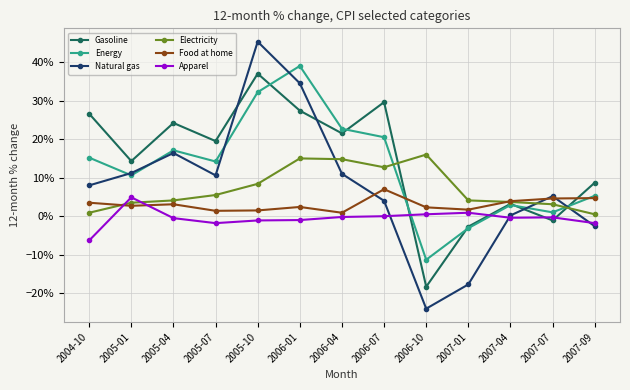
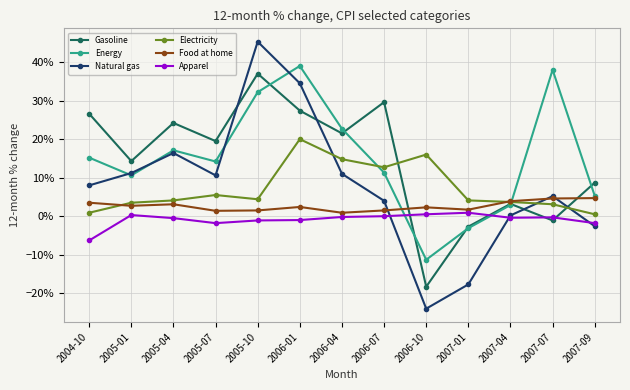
  {
    "Energy": {
      "2004-10": "15%",
      "2005-04": "17%",
      "2005-07": "14%",
      "2005-10": "32%",
      "2006-01": "39%",
      "2006-04": "23%",
-     "2006-07": "21%",
+     "2006-07": "11%",
      "2006-10": "-11%",
-     "2007-07": "1%"
+     "2007-07": "38%"
    },
    "Electricity": {
      "2004-10": "1%",
      "2005-01": "4%",
      "2005-04": "4%",
      "2005-07": "6%",
-     "2005-10": "8%",
-     "2006-01": "15%",
+     "2005-10": "4%",
+     "2006-01": "20%",
      "2006-04": "15%",
      "2006-07": "13%",
      "2006-10": "16%",
      "2007-01": "4%",
      "2007-07": "3%",
      "2007-09": "1%"
    },
    "Food at home": {
      "2004-10": "4%",
      "2005-01": "3%",
      "2005-04": "3%",
      "2005-07": "1%",
      "2005-10": "2%",
      "2006-01": "2%",
      "2006-04": "1%",
-     "2006-07": "7%",
+     "2006-07": "2%",
      "2006-10": "2%",
      "2007-01": "2%"
    },
    "Apparel": {
      "2004-10": "-6%",
-     "2005-01": "5%",
+     "2005-01": "0%",
      "2005-04": "-1%",
      "2005-07": "-2%",
      "2005-10": "-1%",
      "2006-01": "-1%",
      "2006-04": "0%",
      "2006-07": "0%",
      "2006-10": "1%",
      "2007-01": "1%",
      "2007-07": "0%",
      "2007-09": "-2%"
    }
  }
